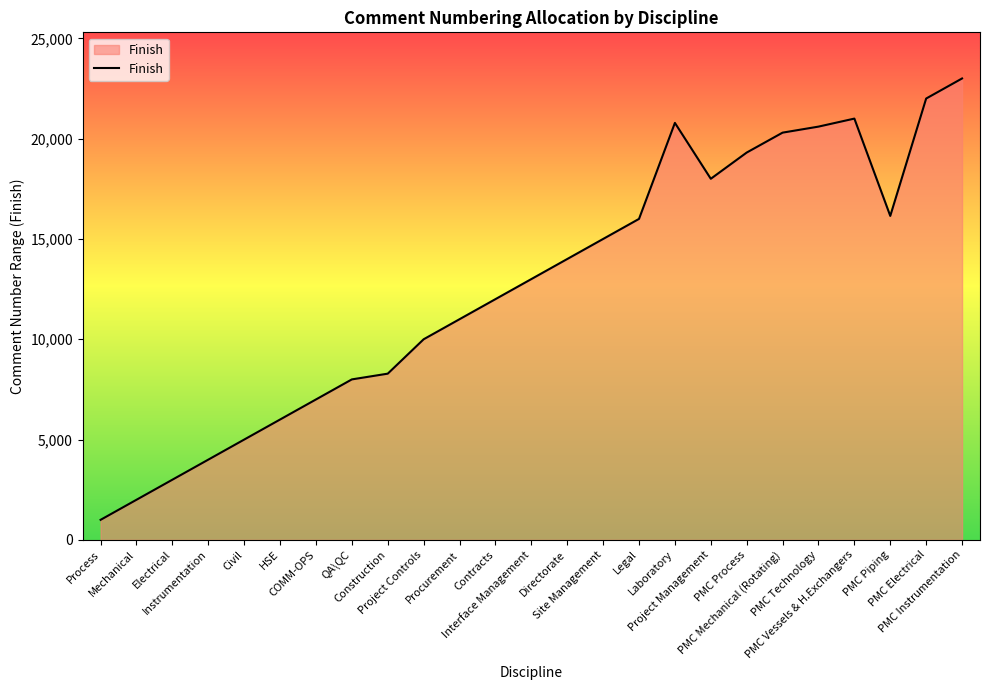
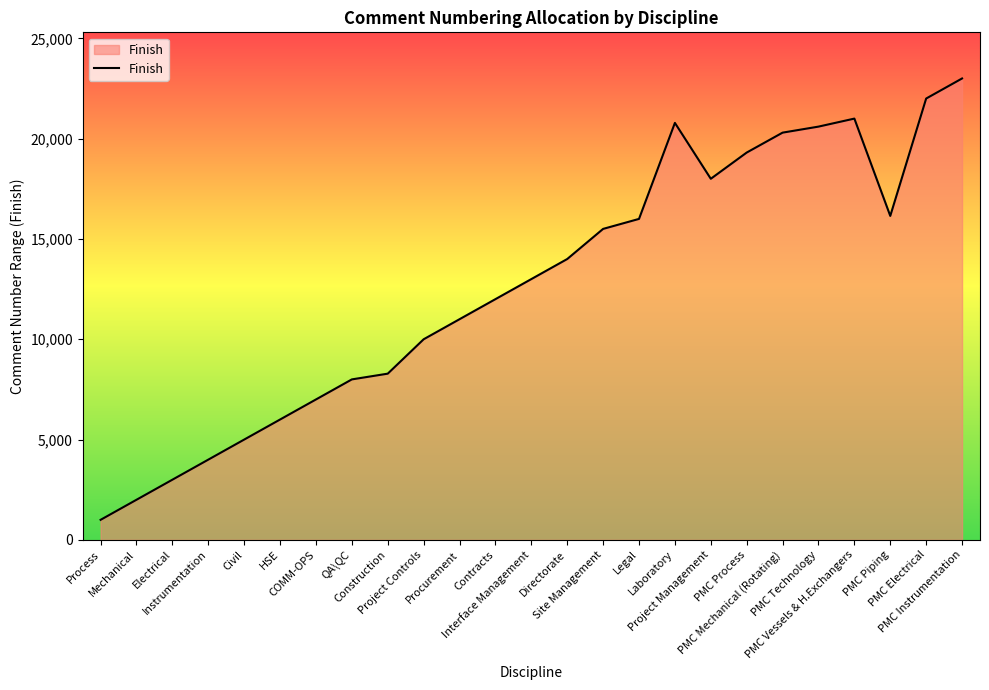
  {
    "Process": "1,000",
    "Mechanical": "2,000",
    "Electrical": "3,000",
    "Instrumentation": "4,000",
    "Civil": "5,000",
    "HSE": "6,000",
    "COMM-OPS": "7,000",
    "QA\\QC": "8,000",
    "Construction": "8,300",
    "Project Controls": "10,000",
    "Procurement": "11,000",
    "Contracts": "12,000",
    "Interface Management": "13,000",
    "Directorate": "14,000",
-   "Site Management": "15,000",
+   "Site Management": "15,500",
    "Legal": "16,000",
    "Laboratory": "20,800",
    "Project Management": "18,000",
    "PMC Process": "19,300",
    "PMC Mechanical (Rotating)": "20,300",
    "PMC Technology": "20,600",
    "PMC Vessels & H.Exchangers": "21,000",
    "PMC Piping": "16,100",
    "PMC Electrical": "22,000",
    "PMC Instrumentation": "23,000"
  }
